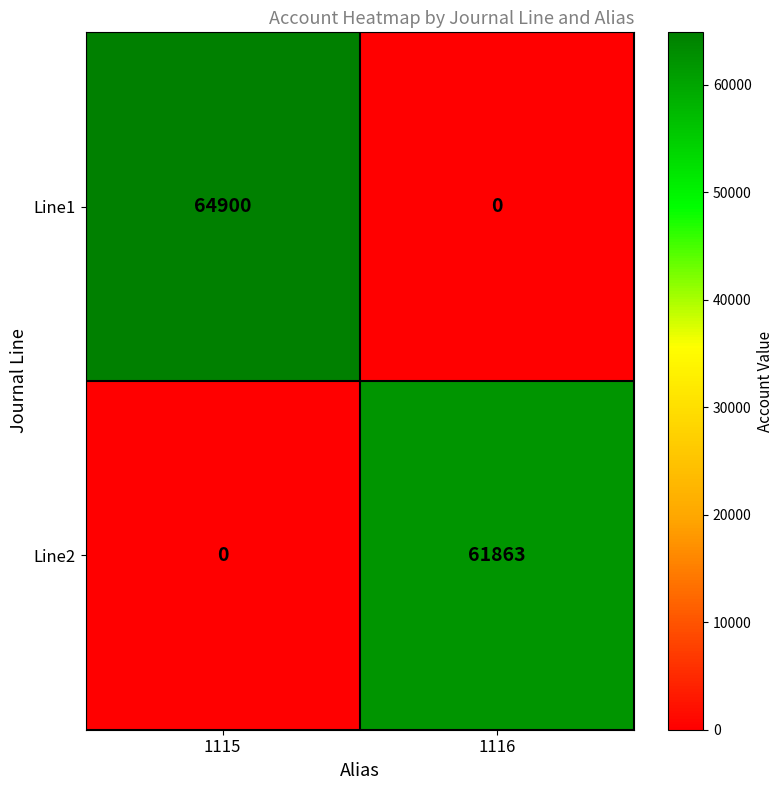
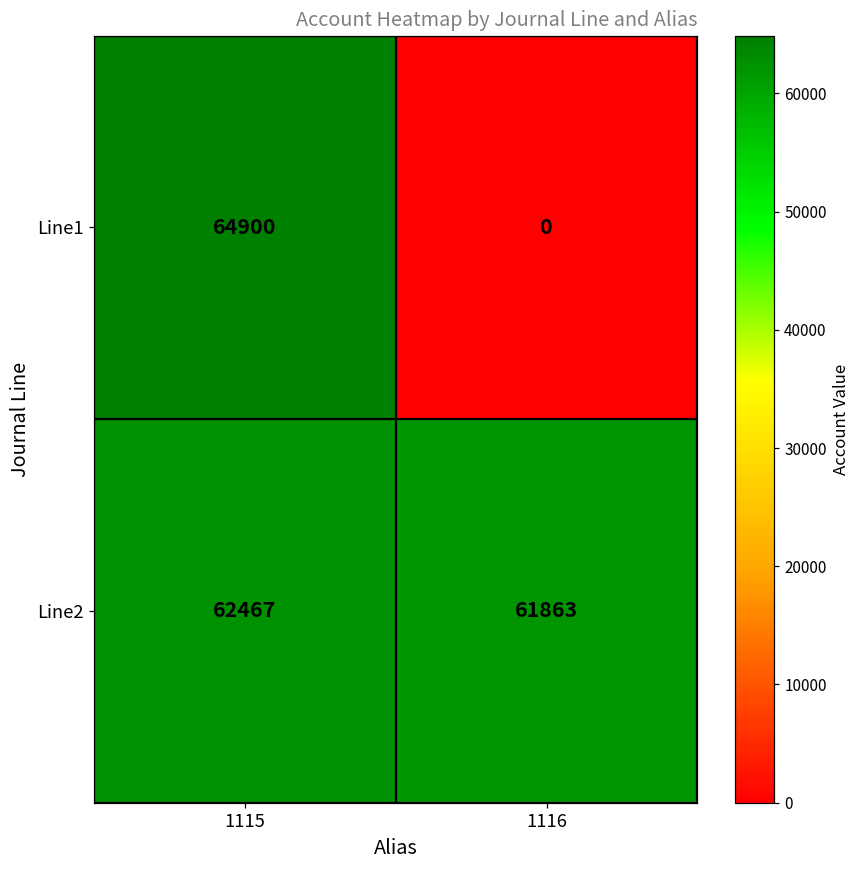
  {
    "Line1": {
      "1115": 64900,
      "1116": 0
    },
    "Line2": {
-     "1115": 0,
+     "1115": 62467,
      "1116": 61863
    }
  }
